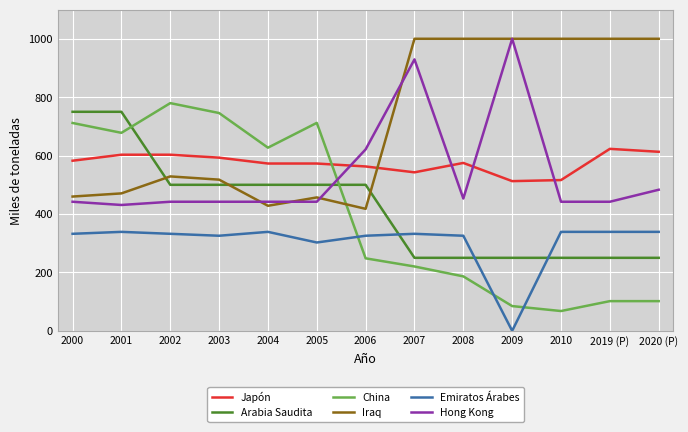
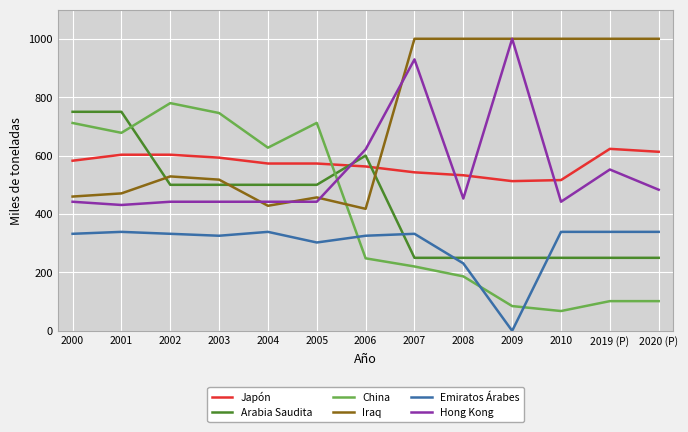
  {
    "Japón": {
      "2000": 580,
      "2001": 600,
      "2002": 600,
      "2003": 590,
      "2004": 570,
      "2005": 570,
      "2006": 560,
      "2007": 540,
-     "2008": 570,
+     "2008": 530,
      "2009": 510,
      "2010": 520,
      "2019 (P)": 620,
      "2020 (P)": 610
    },
    "Arabia Saudita": {
      "2000": 750,
      "2001": 750,
      "2002": 500,
      "2003": 500,
      "2004": 500,
      "2005": 500,
-     "2006": 500,
+     "2006": 600,
      "2007": 250,
      "2008": 250,
      "2009": 250,
      "2010": 250,
      "2019 (P)": 250,
      "2020 (P)": 250
    },
    "China": {
      "2000": 710,
      "2001": 680,
      "2002": 780,
      "2003": 750,
      "2004": 630,
      "2005": 710,
      "2006": 250,
      "2007": 220,
      "2008": 190,
      "2009": 80,
      "2010": 70,
      "2019 (P)": 100,
      "2020 (P)": 100
    },
    "Iraq": {
      "2000": 460,
      "2001": 470,
      "2002": 530,
      "2003": 520,
      "2004": 430,
      "2005": 460,
      "2006": 420,
      "2007": 1000,
      "2008": 1000,
      "2010": 1000,
      "2019 (P)": 1000,
      "2020 (P)": 1000
    },
    "Emiratos Árabes": {
      "2000": 330,
      "2001": 340,
      "2002": 330,
      "2003": 330,
      "2004": 340,
      "2005": 300,
      "2006": 330,
      "2007": 330,
-     "2008": 330,
+     "2008": 230,
      "2009": 0,
      "2010": 340,
      "2019 (P)": 340,
      "2020 (P)": 340
    },
    "Hong Kong": {
      "2000": 440,
      "2001": 430,
      "2002": 440,
      "2003": 440,
      "2004": 440,
      "2005": 440,
      "2006": 620,
      "2007": 930,
      "2008": 450,
      "2010": 440,
-     "2019 (P)": 440,
+     "2019 (P)": 550,
      "2020 (P)": 480
    }
  }
